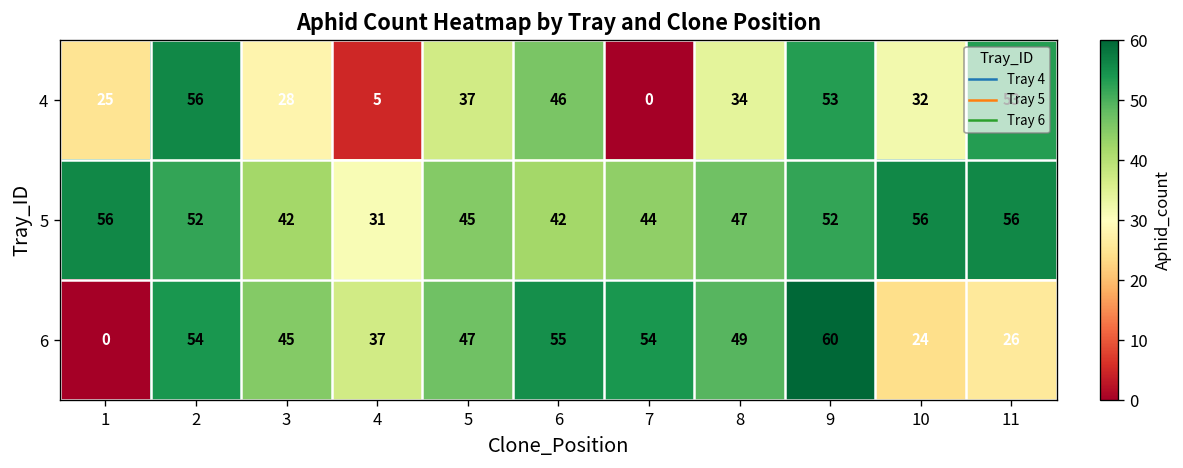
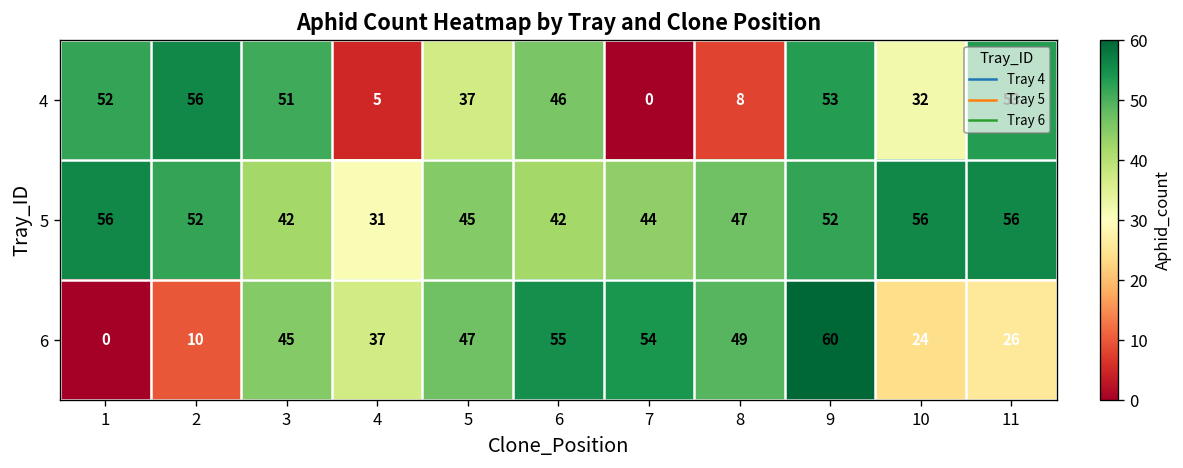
  {
    "4": {
-     "1": 25,
+     "1": 52,
      "2": 56,
-     "3": 28,
+     "3": 51,
      "4": 5,
      "5": 37,
      "6": 46,
      "7": 0,
-     "8": 34,
+     "8": 8,
      "9": 53,
      "10": 32
    },
    "5": {
      "1": 56,
      "2": 52,
      "3": 42,
      "4": 31,
      "5": 45,
      "6": 42,
      "7": 44,
      "8": 47,
      "9": 52,
      "10": 56,
      "11": 56
    },
    "6": {
      "1": 0,
-     "2": 54,
+     "2": 10,
      "3": 45,
      "4": 37,
      "5": 47,
      "6": 55,
      "7": 54,
      "8": 49,
      "9": 60,
      "10": 24,
      "11": 26
    }
  }
